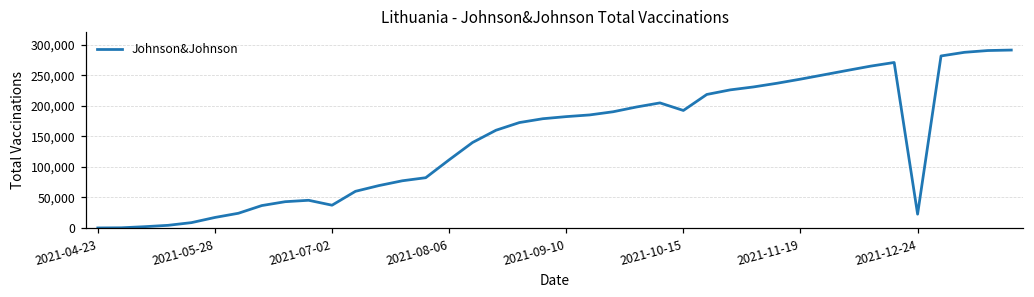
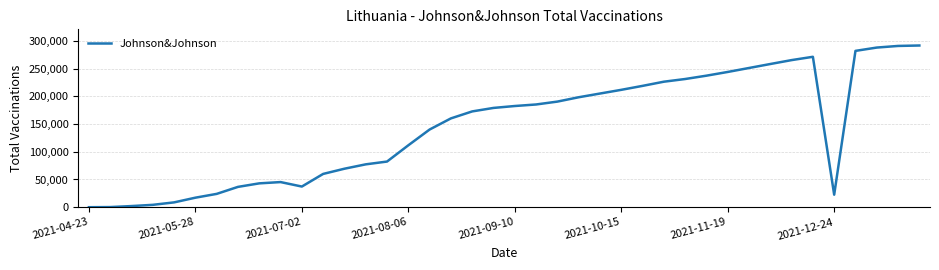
  {
    "2021-04-23": "0",
    "2021-05-28": "20,000",
    "2021-07-02": "40,000",
    "2021-08-06": "110,000",
    "2021-09-10": "180,000",
-   "2021-10-15": "190,000",
+   "2021-10-15": "210,000",
    "2021-11-19": "240,000",
    "2021-12-24": "20,000"
  }
